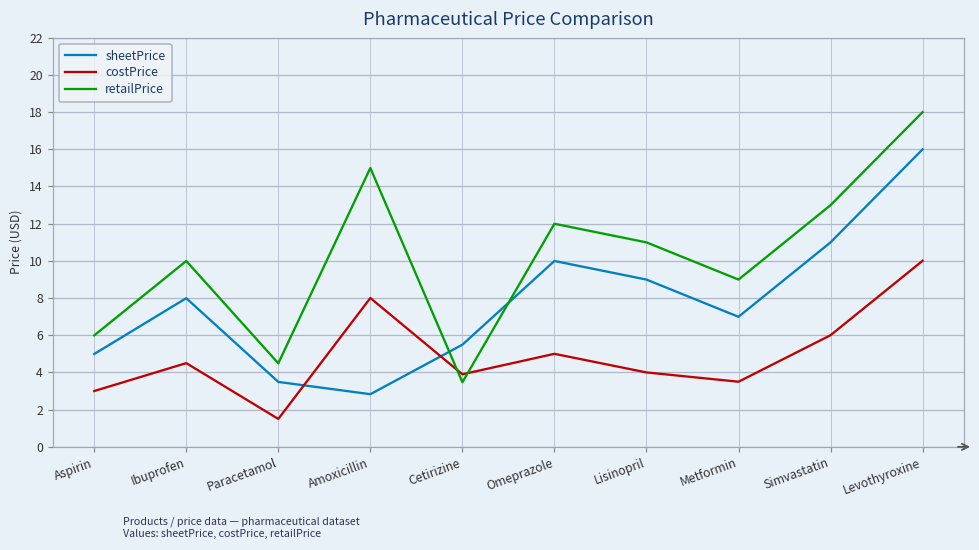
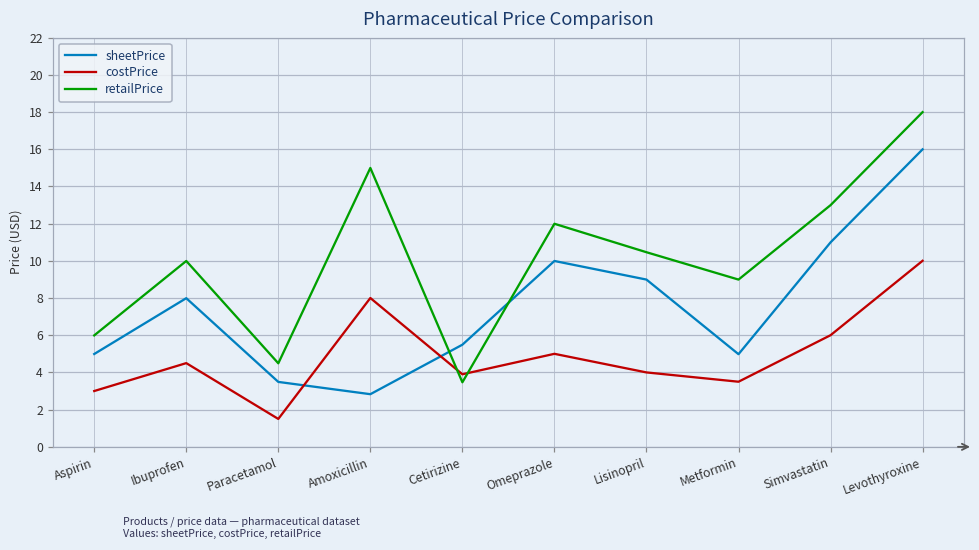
  {
    "sheetPrice": {
      "Aspirin": 5.0,
      "Ibuprofen": 8.0,
      "Paracetamol": 3.5,
      "Amoxicillin": 2.8,
      "Cetirizine": 5.5,
      "Omeprazole": 10.0,
      "Lisinopril": 9.0,
-     "Metformin": 7.0,
+     "Metformin": 5.0,
      "Simvastatin": 11.0,
      "Levothyroxine": 16.0
    },
    "costPrice": {
      "Aspirin": 3.0,
      "Ibuprofen": 4.5,
      "Paracetamol": 1.5,
      "Amoxicillin": 8.0,
      "Cetirizine": 3.9,
      "Omeprazole": 5.0,
      "Lisinopril": 4.0,
      "Metformin": 3.5,
      "Simvastatin": 6.0,
      "Levothyroxine": 10.0
    },
    "retailPrice": {
      "Aspirin": 6.0,
      "Ibuprofen": 10.0,
      "Paracetamol": 4.5,
      "Amoxicillin": 15.0,
      "Cetirizine": 3.5,
      "Omeprazole": 12.0,
-     "Lisinopril": 11.0,
+     "Lisinopril": 10.5,
      "Metformin": 9.0,
      "Simvastatin": 13.0,
      "Levothyroxine": 18.0
    }
  }
